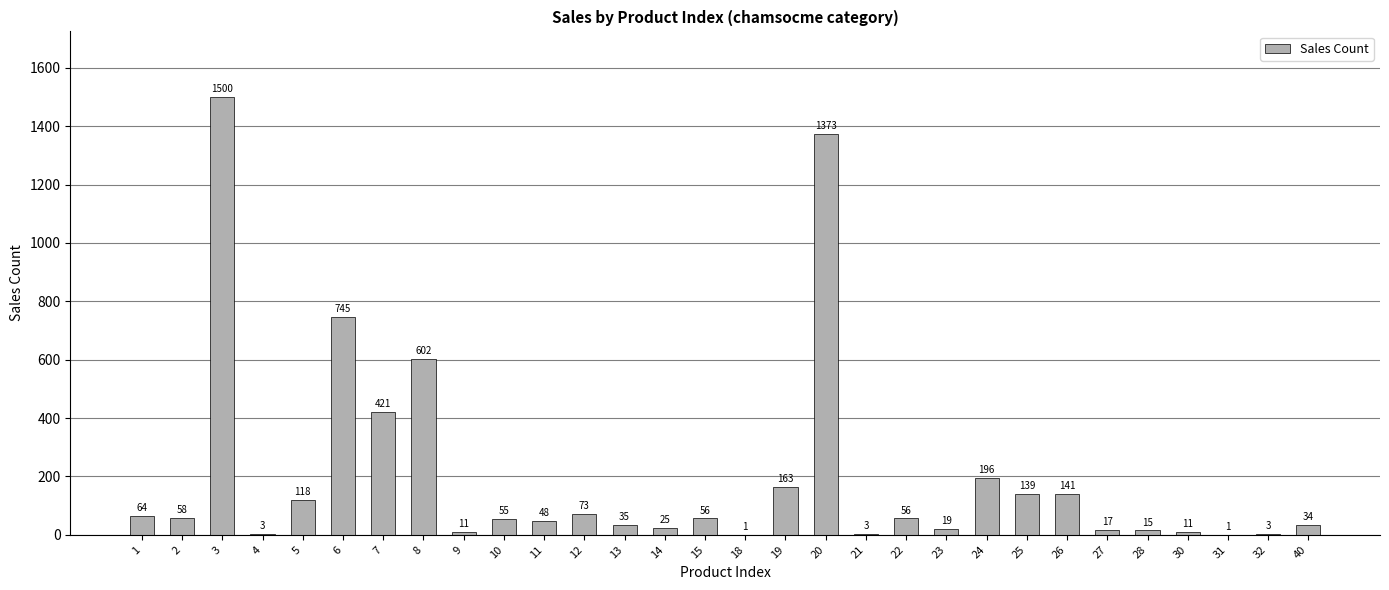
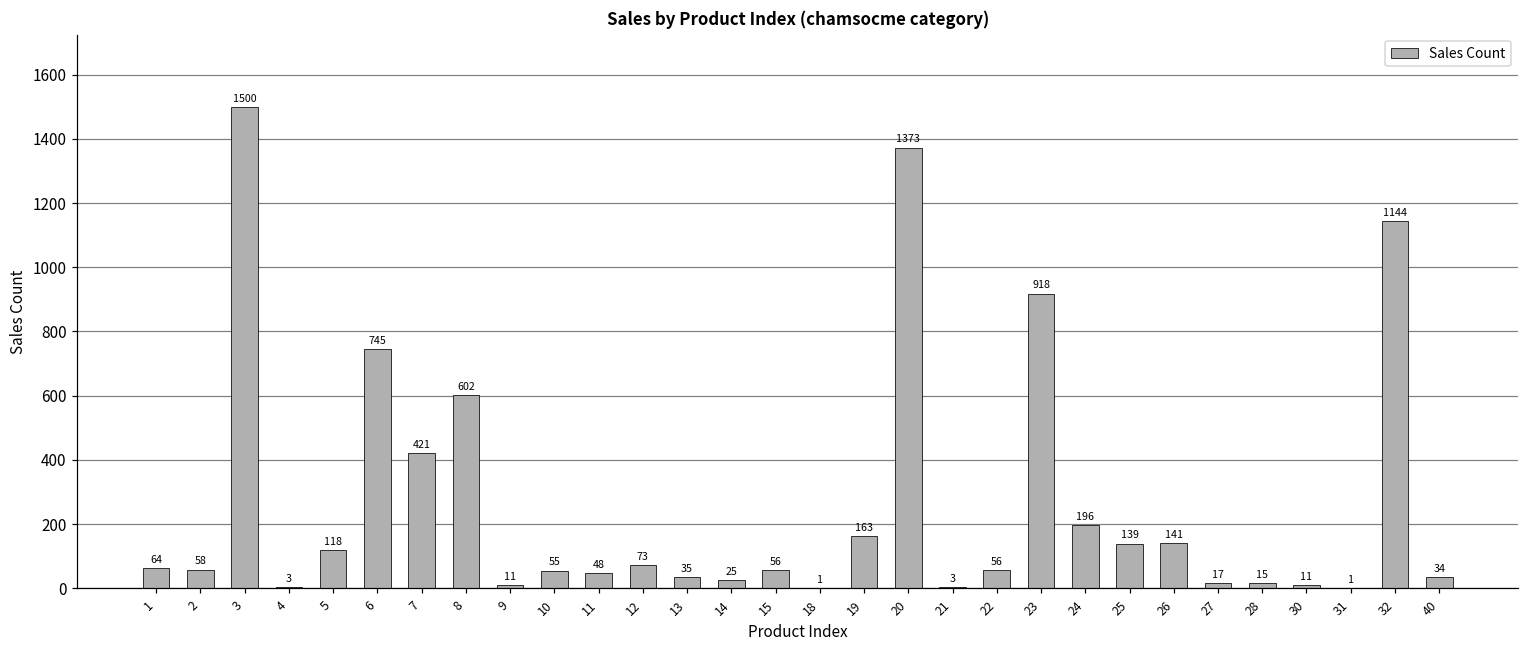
  {
    "1": 64,
    "2": 58,
    "3": 1500,
    "4": 3,
    "5": 118,
    "6": 745,
    "7": 421,
    "8": 602,
    "9": 11,
    "10": 55,
    "11": 48,
    "12": 73,
    "13": 35,
    "14": 25,
    "15": 56,
    "18": 1,
    "19": 163,
    "20": 1373,
    "21": 3,
    "22": 56,
-   "23": 19,
+   "23": 918,
    "24": 196,
    "25": 139,
    "26": 141,
    "27": 17,
    "28": 15,
    "30": 11,
    "31": 1,
-   "32": 3,
+   "32": 1144,
    "40": 34
  }
